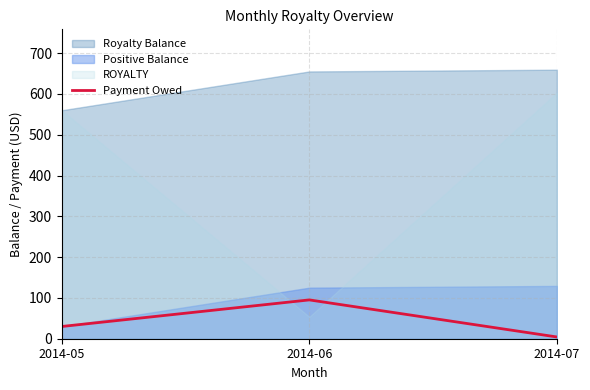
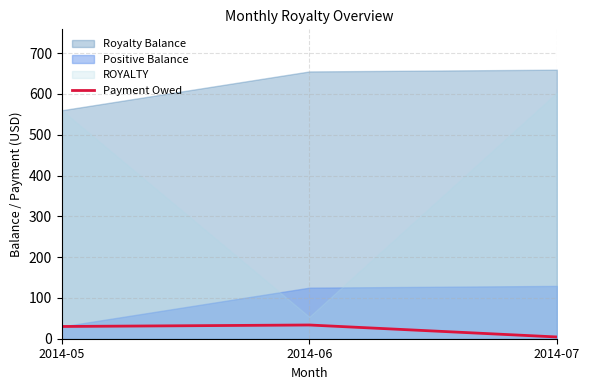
  {
    "Payment Owed": {
-     "2014-06": 100,
+     "2014-06": 30,
      "2014-07": 0
    },
    "ROYALTY": {
      "2014-06": 50,
      "2014-07": 600
    }
  }
